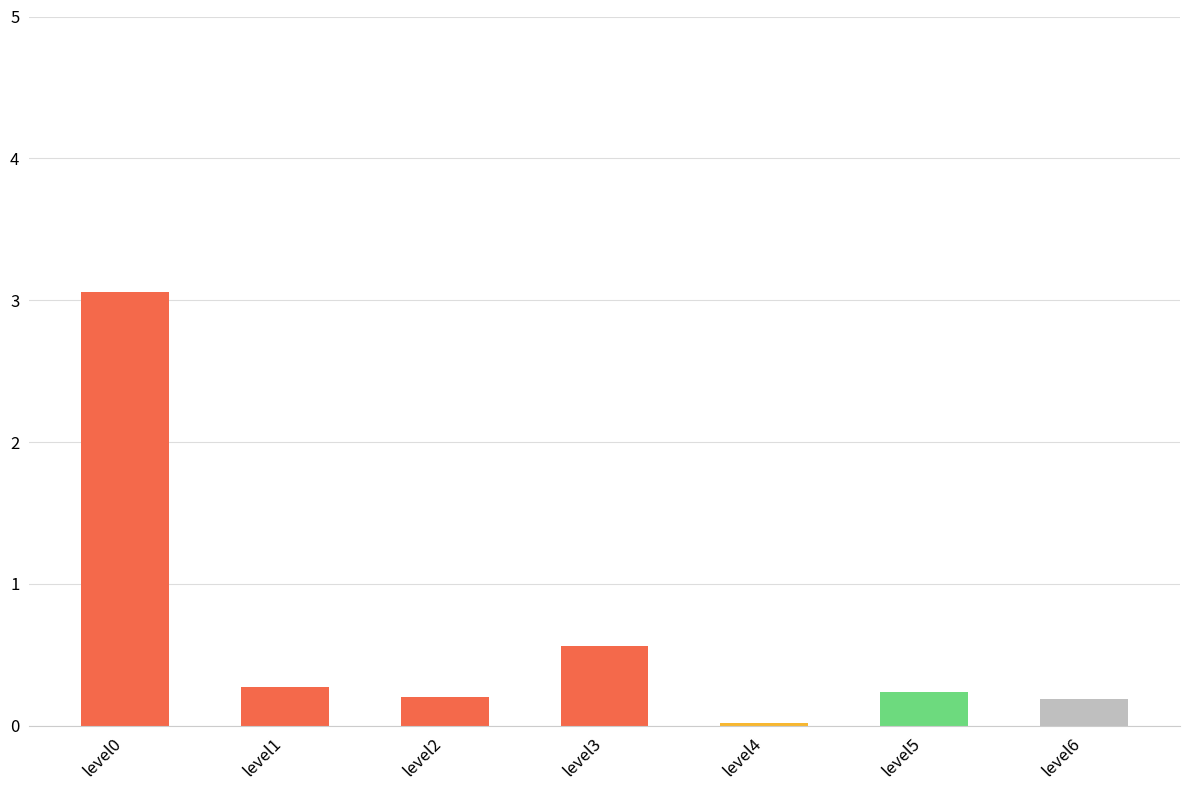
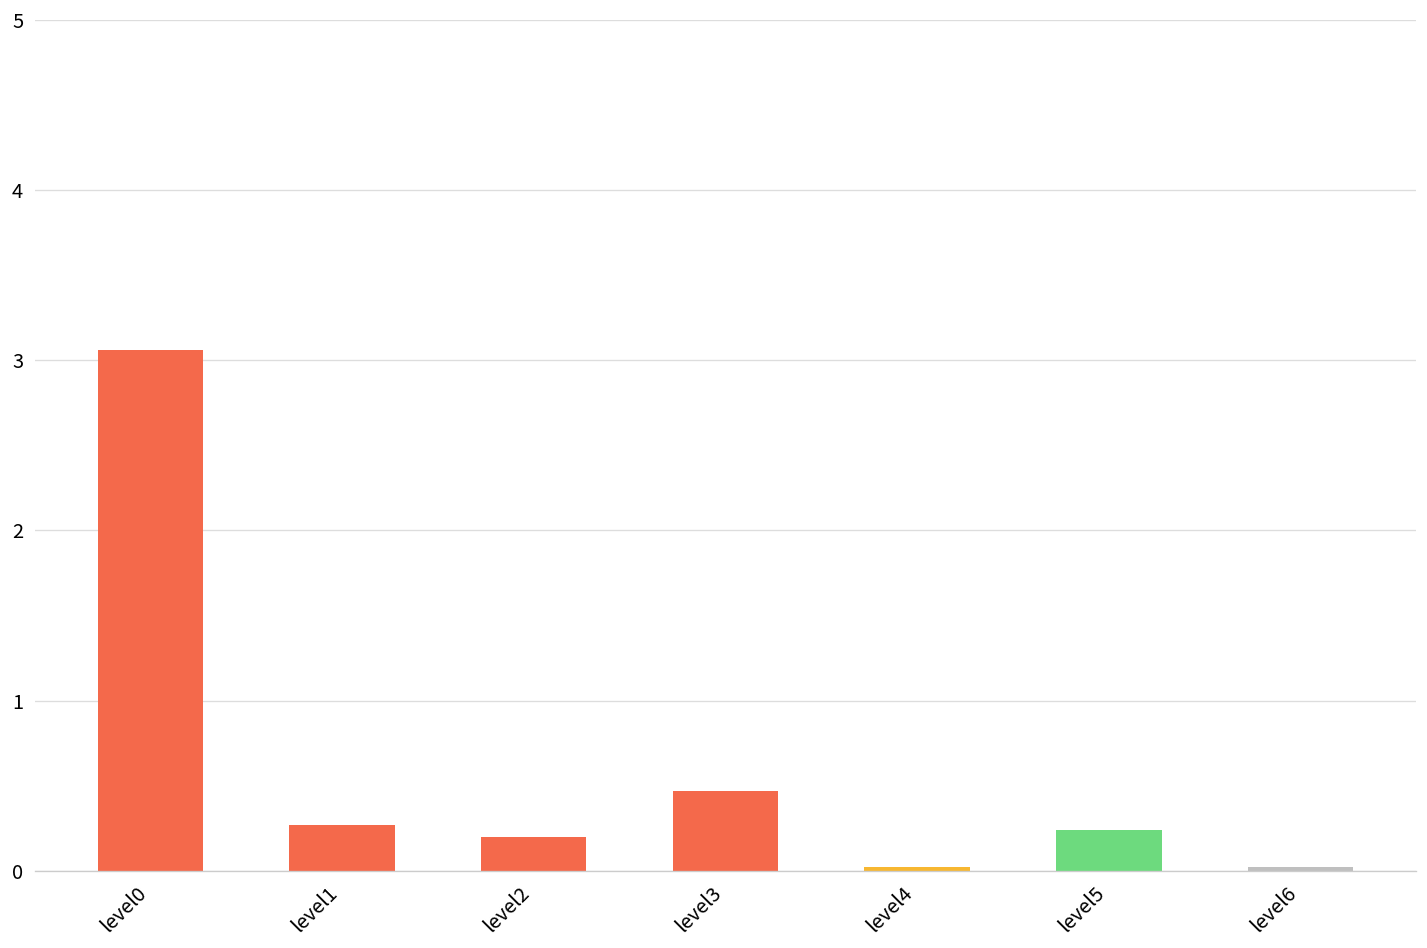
  {
    "level0": 3.06,
    "level1": 0.27,
    "level2": 0.20,
-   "level3": 0.56,
+   "level3": 0.47,
    "level4": 0.02,
    "level5": 0.24,
-   "level6": 0.19
+   "level6": 0.02
  }
